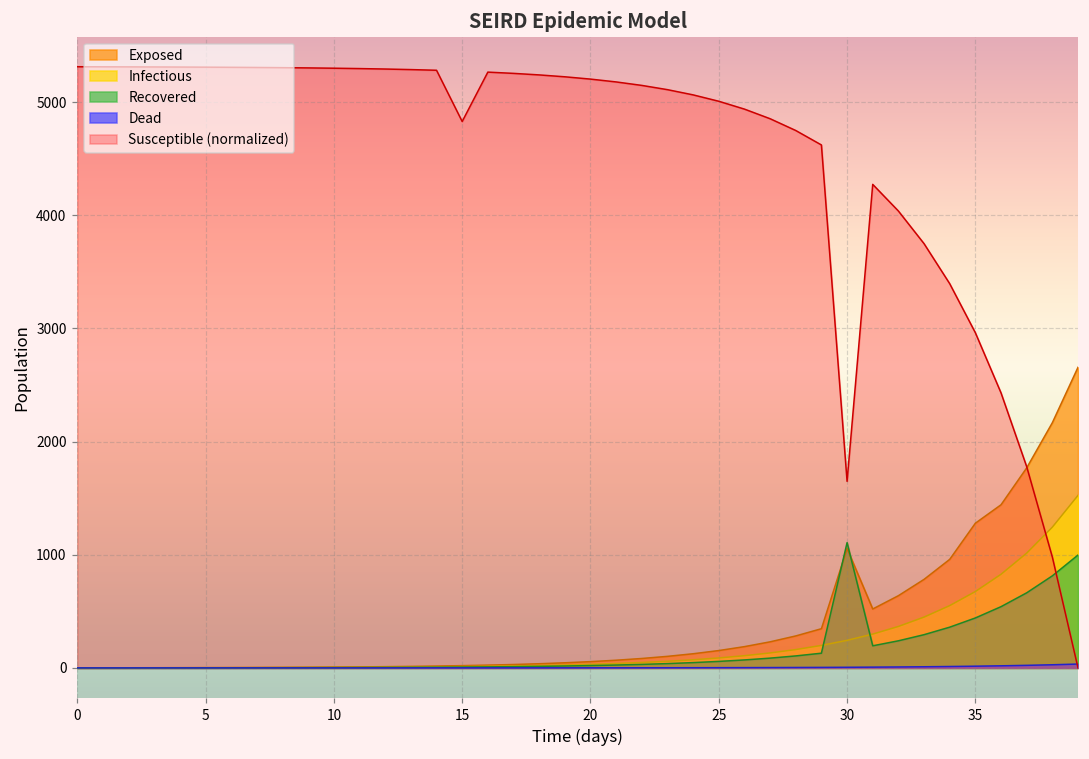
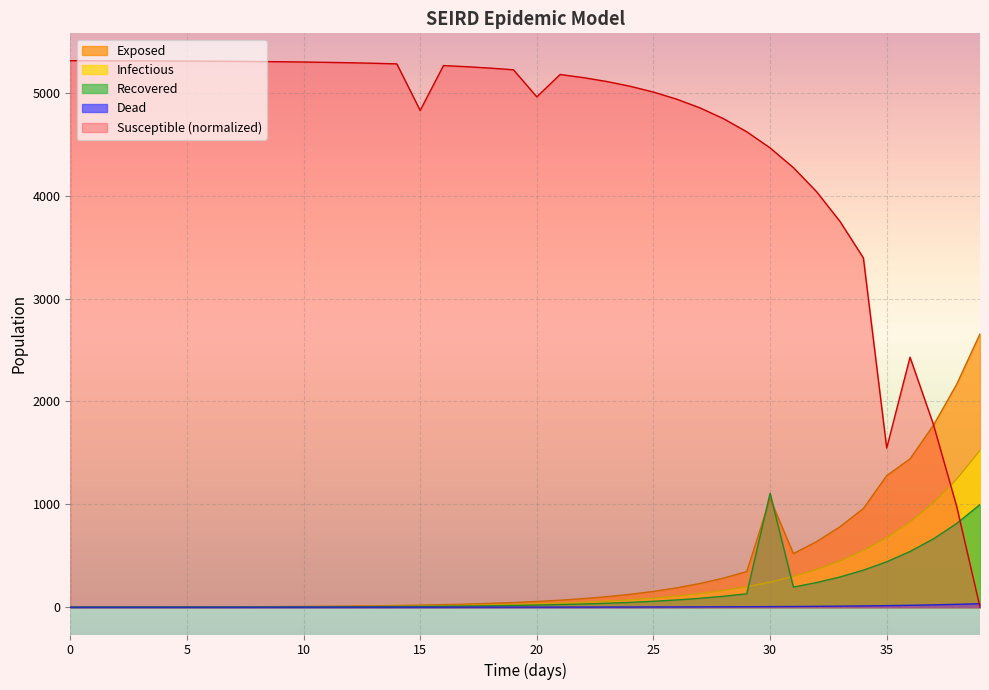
  {
    "Exposed": {
      "25": 150,
      "30": 1060,
      "35": 1280
    },
    "Infectious": {
      "25": 90,
      "30": 240,
      "35": 670
    },
    "Recovered": {
      "25": 60,
      "30": 1110,
      "35": 440
    },
    "Dead": {
      "25": 0,
      "30": 10,
      "35": 20
    },
    "Susceptible (normalized)": {
      "0": 5310,
      "10": 5300,
      "15": 4830,
-     "20": 5200,
+     "20": 4960,
      "25": 5010,
-     "30": 1650,
-     "35": 2960
+     "30": 4470,
+     "35": 1550
    }
  }
